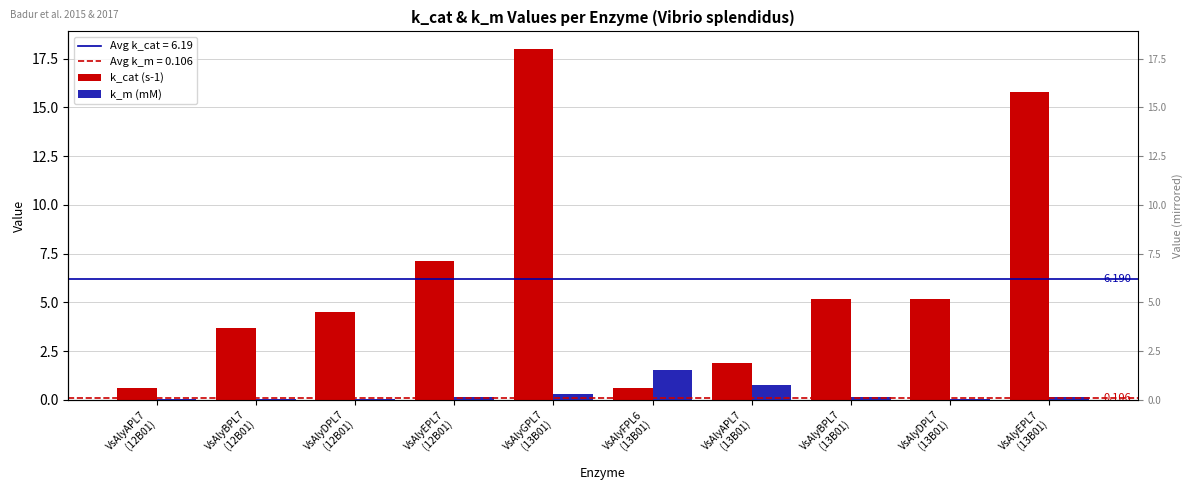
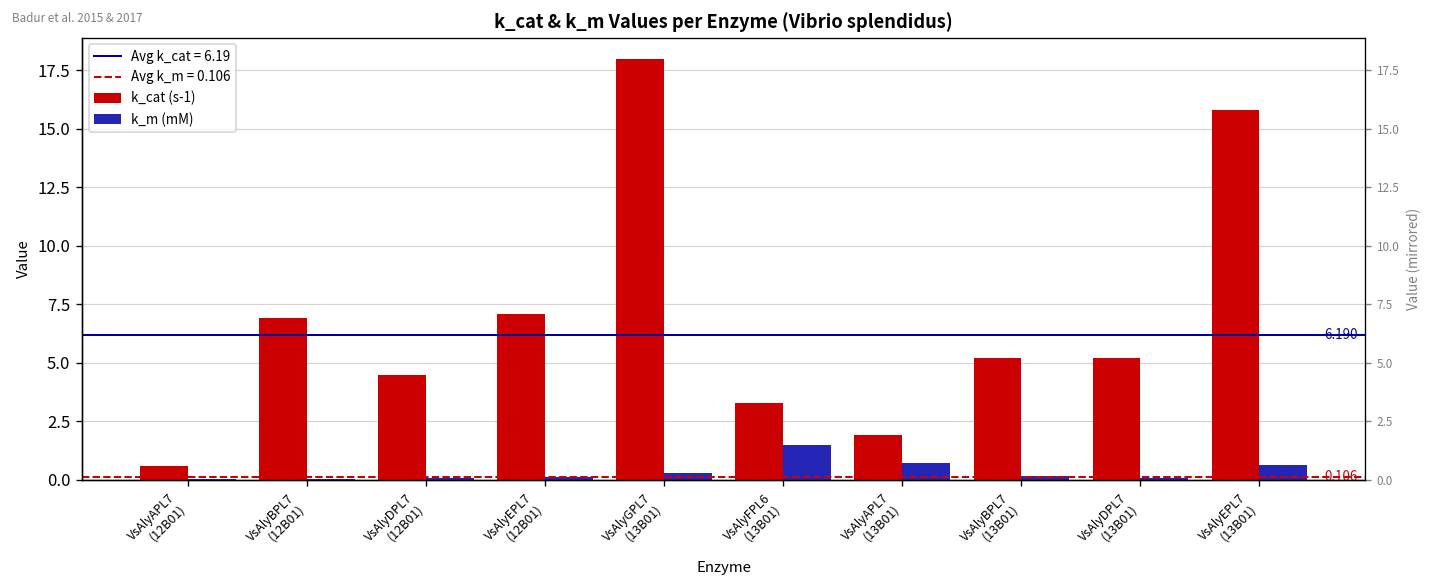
  {
    "k_cat (s-1)": {
      "VsAlyAPL7 (12B01)": 0.6,
-     "VsAlyBPL7 (12B01)": 3.7,
+     "VsAlyBPL7 (12B01)": 6.9,
      "VsAlyDPL7 (12B01)": 4.5,
      "VsAlyEPL7 (12B01)": 7.1,
      "VsAlyGPL7 (13B01)": 18.0,
-     "VsAlyFPL6 (13B01)": 0.6,
+     "VsAlyFPL6 (13B01)": 3.3,
      "VsAlyAPL7 (13B01)": 1.9,
      "VsAlyBPL7 (13B01)": 5.2,
      "VsAlyDPL7 (13B01)": 5.2,
      "VsAlyEPL7 (13B01)": 15.8
    },
    "k_m (mM)": {
      "VsAlyGPL7 (13B01)": 0.3,
      "VsAlyFPL6 (13B01)": 1.5,
      "VsAlyAPL7 (13B01)": 0.7,
      "VsAlyBPL7 (13B01)": 0.2,
-     "VsAlyEPL7 (13B01)": 0.2
+     "VsAlyEPL7 (13B01)": 0.6
    }
  }
